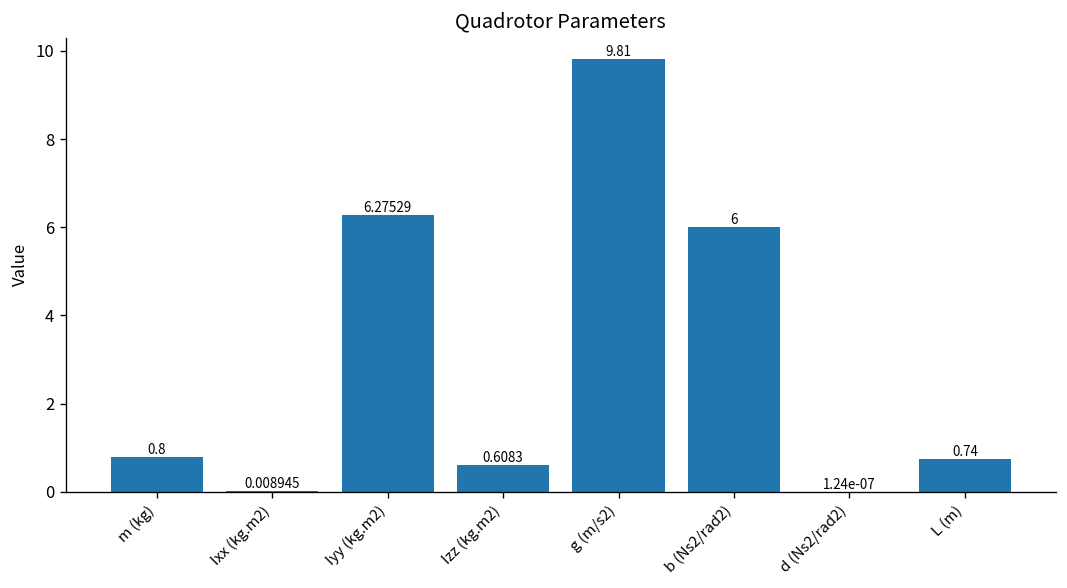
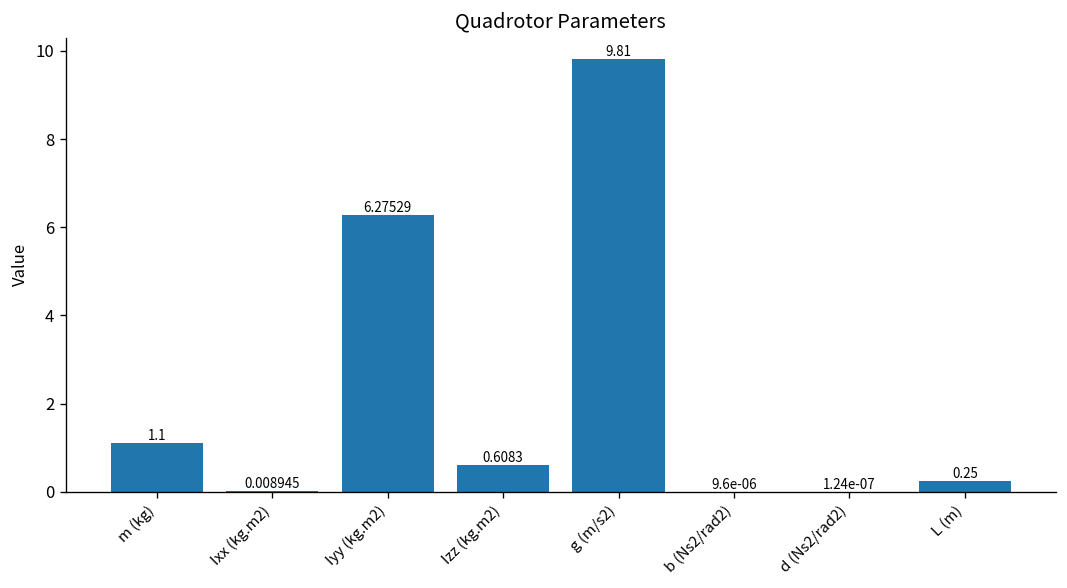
  {
-   "m (kg)": "0.8",
+   "m (kg)": "1.1",
    "Ixx (kg.m2)": "0.008945",
    "Iyy (kg.m2)": "6.27529",
    "Izz (kg.m2)": "0.6083",
    "g (m/s2)": "9.81",
-   "b (Ns2/rad2)": "6",
+   "b (Ns2/rad2)": "9.6e-06",
    "d (Ns2/rad2)": "1.24e-07",
-   "L (m)": "0.74"
+   "L (m)": "0.25"
  }
